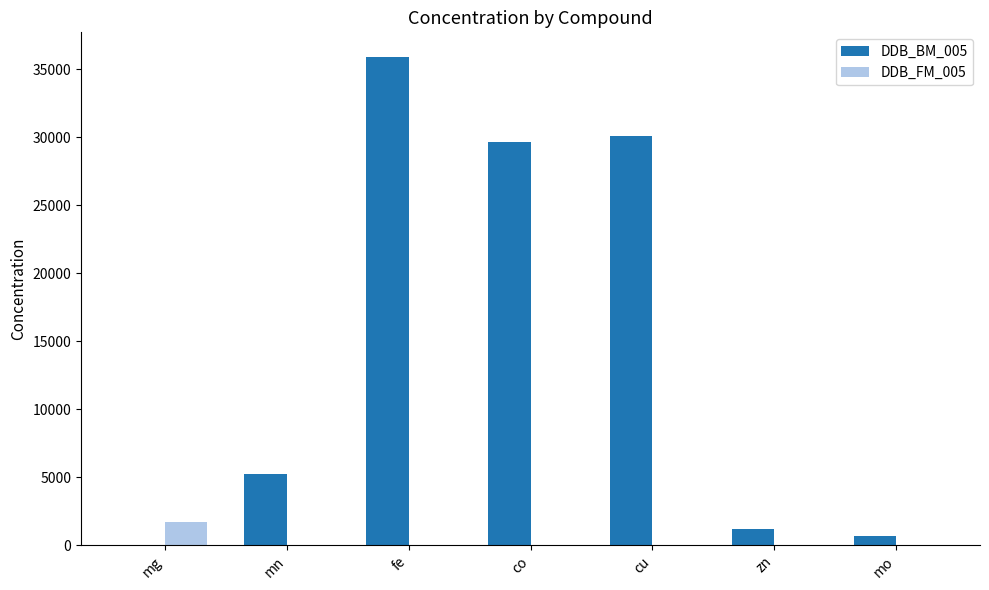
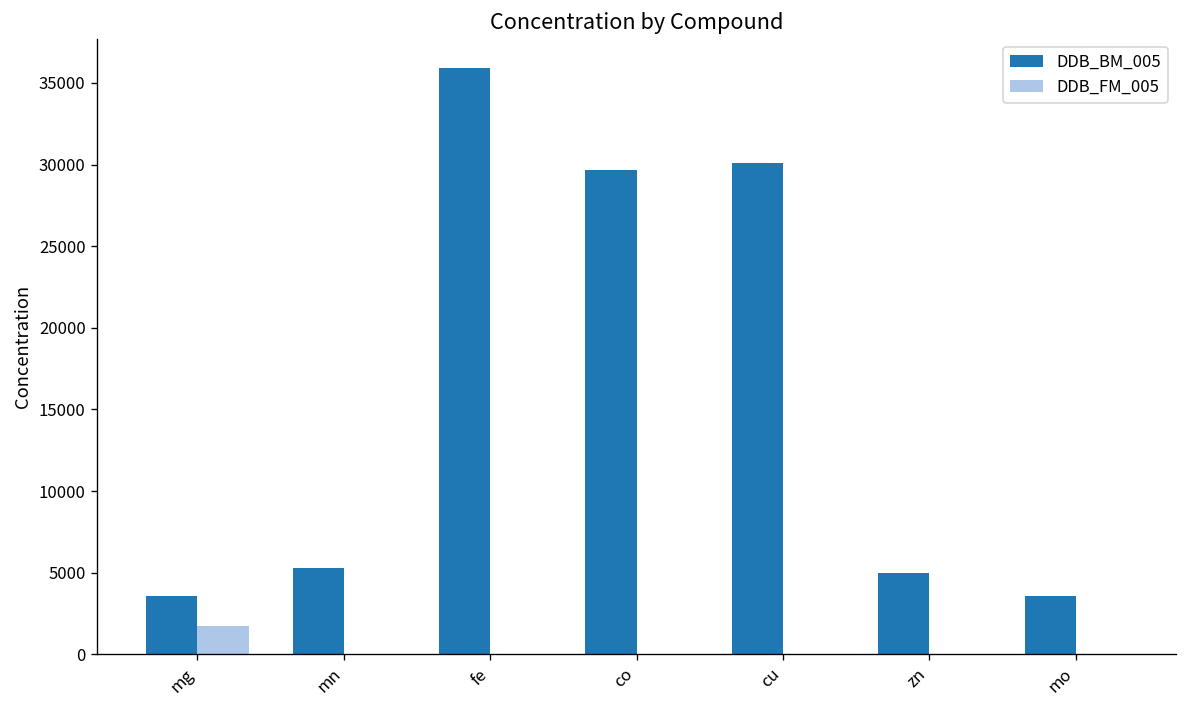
  {
    "DDB_BM_005": {
-     "mg": 0,
+     "mg": 3600,
      "mn": 5300,
      "fe": 35900,
      "co": 29700,
      "cu": 30100,
-     "zn": 1200,
-     "mo": 700
+     "zn": 5000,
+     "mo": 3600
    },
    "DDB_FM_005": {
      "mg": 1700,
      "mn": 0,
      "fe": 0,
      "co": 0,
      "cu": 0,
      "zn": 0,
      "mo": 0
    }
  }
